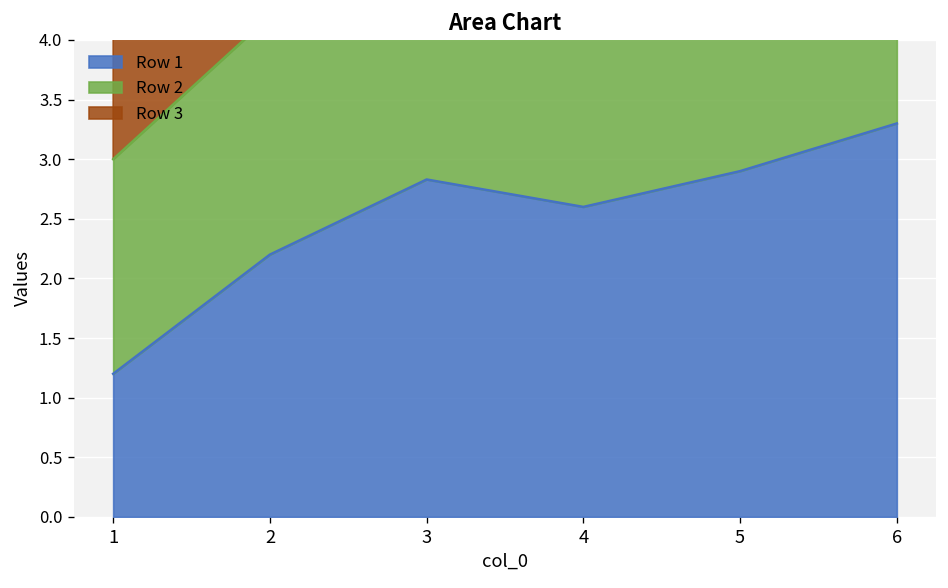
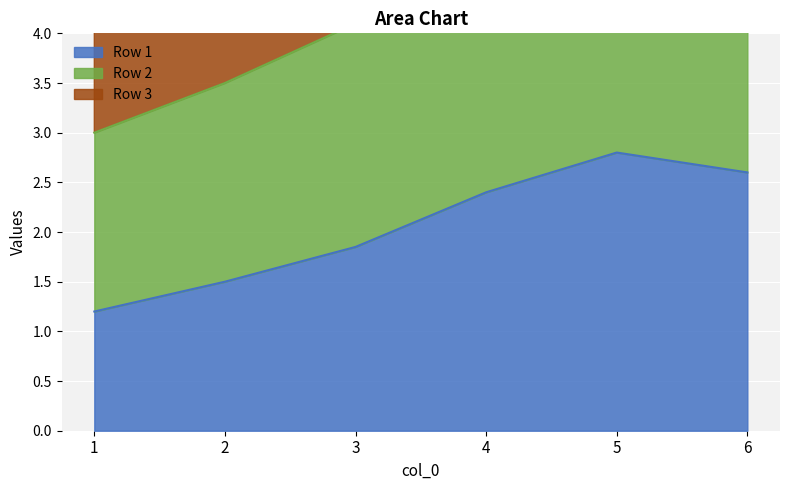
  {
    "Row 1": {
      "1": 1.2,
-     "2": 2.2,
-     "3": 2.8,
-     "4": 2.6,
-     "5": 2.9,
-     "6": 3.3
+     "2": 1.5,
+     "3": 1.9,
+     "4": 2.4,
+     "5": 2.8,
+     "6": 2.6
    },
    "Row 2": {
      "1": 1.8
    }
  }
